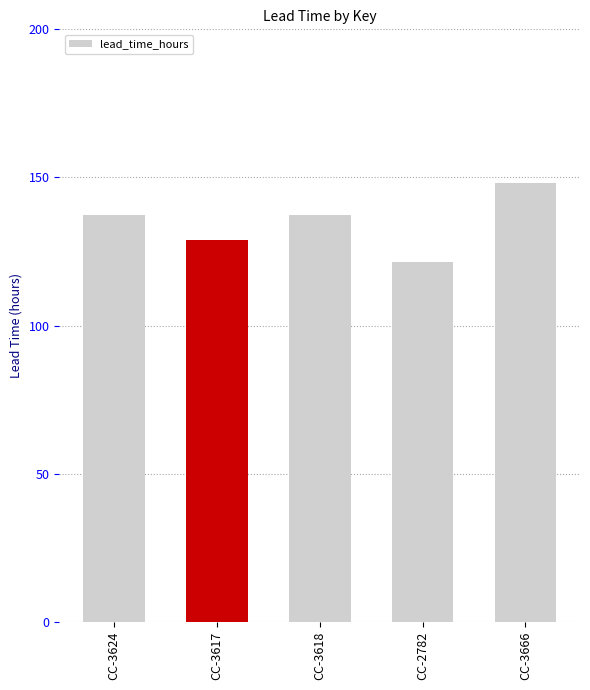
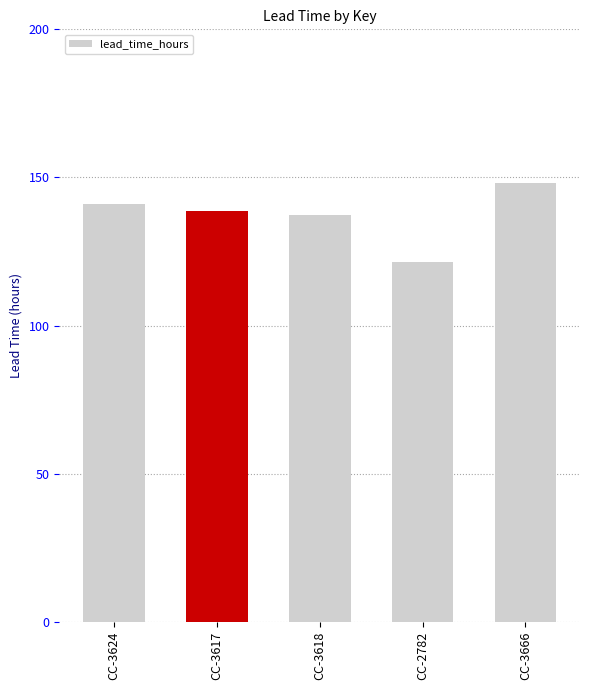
  {
-   "CC-3624": 137,
-   "CC-3617": 129,
+   "CC-3624": 141,
+   "CC-3617": 139,
    "CC-3618": 137,
    "CC-2782": 121,
    "CC-3666": 148
  }
